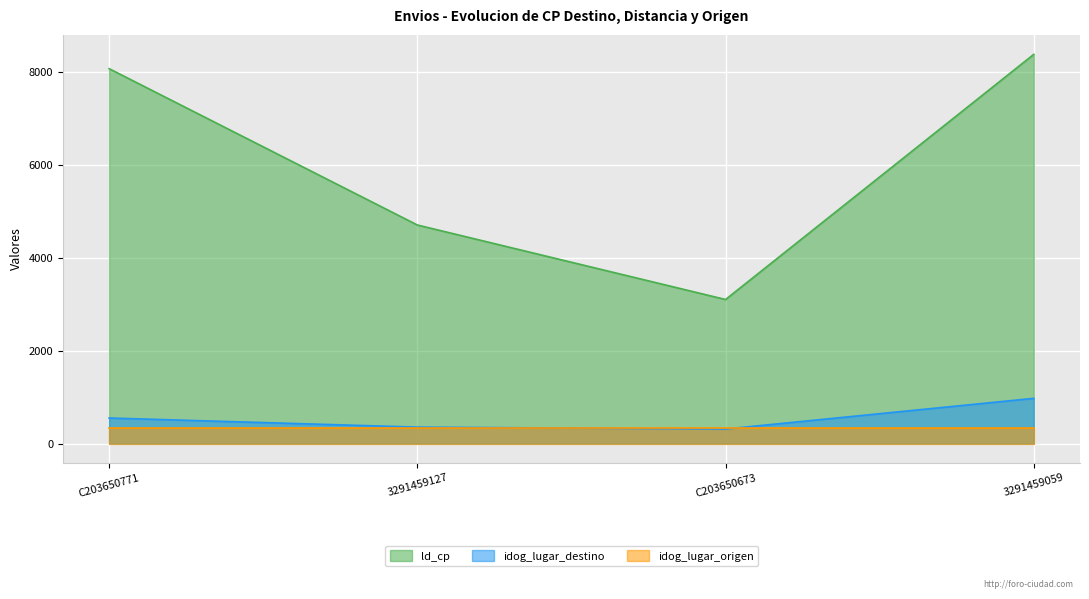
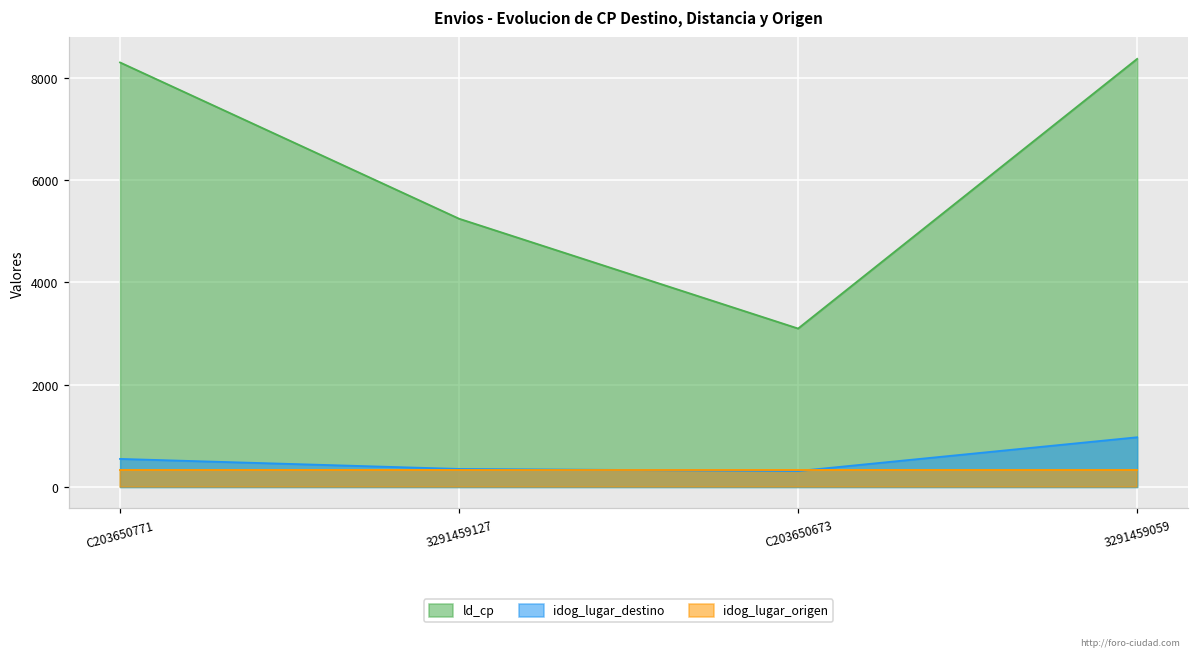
  {
    "ld_cp": {
-     "C203650771": 8100,
-     "3291459127": 4700,
+     "C203650771": 8300,
+     "3291459127": 5200,
      "C203650673": 3100,
      "3291459059": 8400
    },
    "idog_lugar_destino": {
      "C203650771": 500,
      "3291459059": 1000
    },
    "idog_lugar_origen": {
      "C203650771": 300,
      "3291459059": 300
    }
  }
